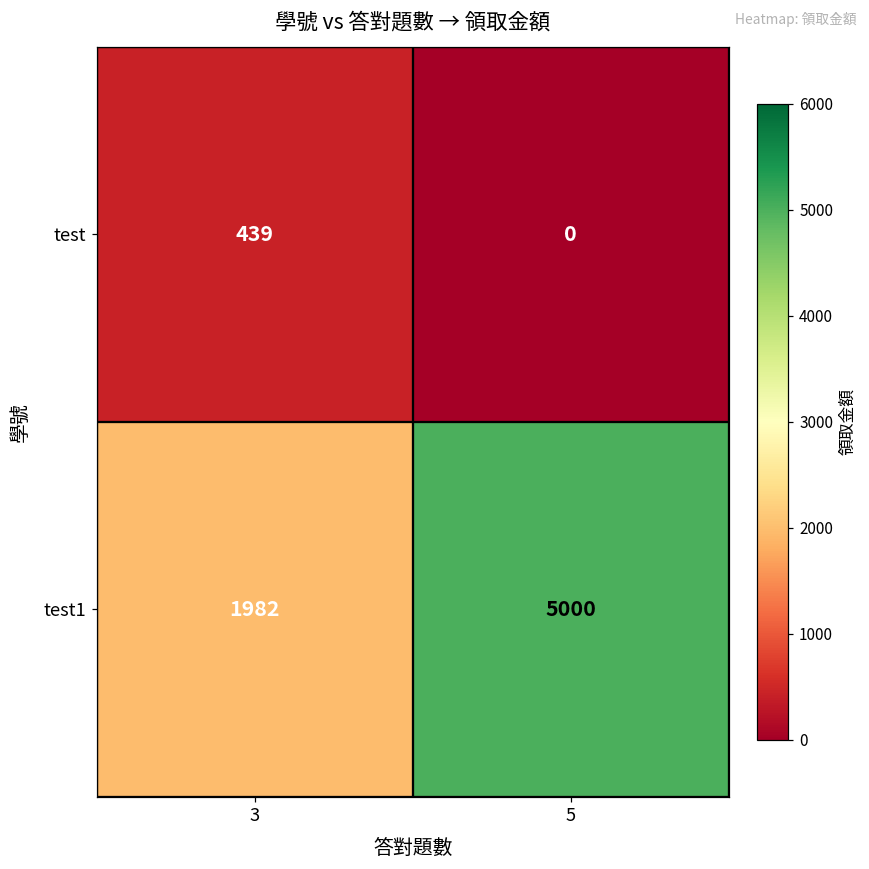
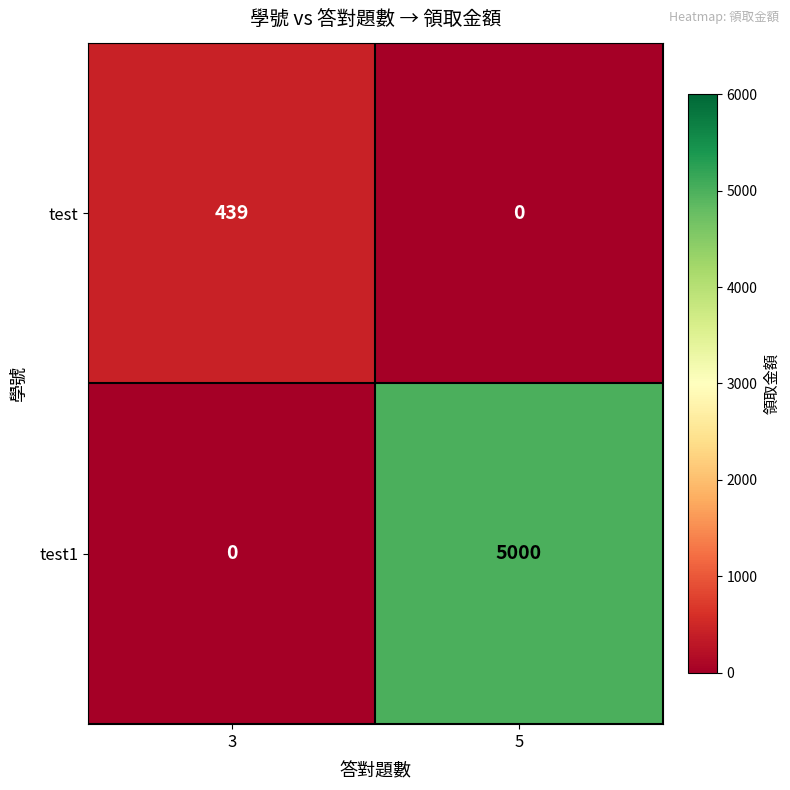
  {
    "test": {
      "3": 439,
      "5": 0
    },
    "test1": {
-     "3": 1982,
+     "3": 0,
      "5": 5000
    }
  }
